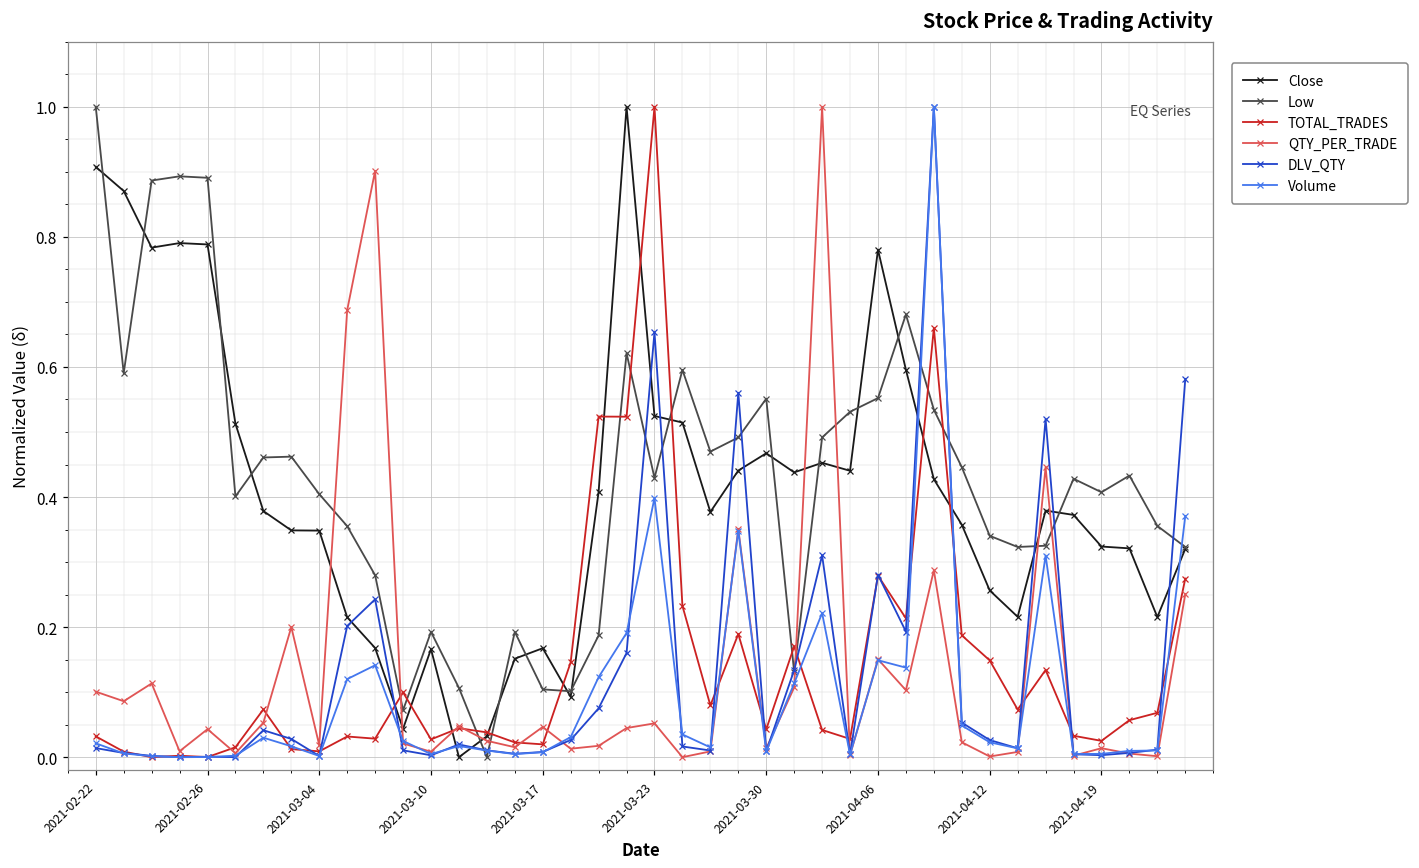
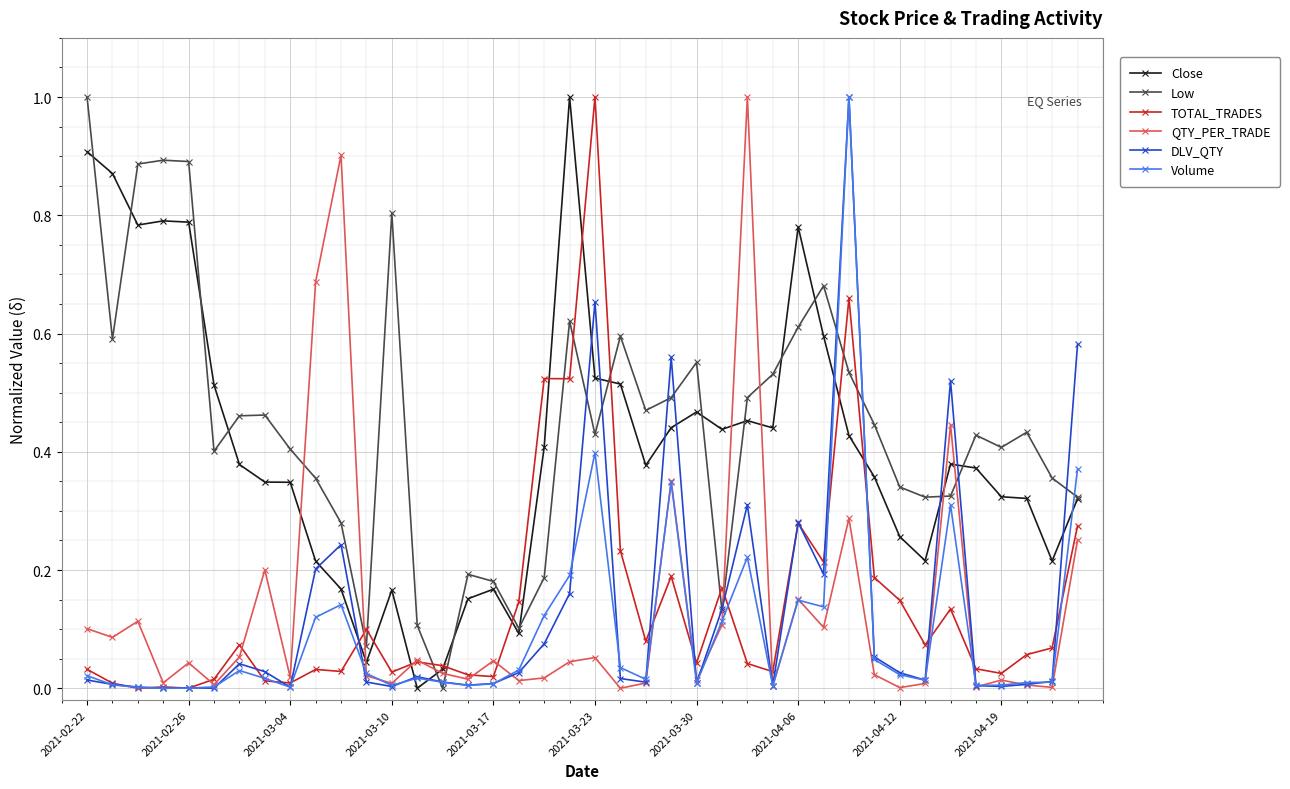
  {
    "Close": {
      "2021-02-22": 0.91,
      "2021-02-26": 0.79,
      "2021-03-04": 0.35,
      "2021-03-10": 0.17,
      "2021-03-17": 0.17,
      "2021-03-23": 0.52,
      "2021-03-30": 0.47,
      "2021-04-06": 0.78,
      "2021-04-12": 0.26,
      "2021-04-19": 0.32
    },
    "Low": {
      "2021-02-22": 1.00,
      "2021-02-26": 0.89,
      "2021-03-04": 0.40,
-     "2021-03-10": 0.19,
-     "2021-03-17": 0.10,
+     "2021-03-10": 0.80,
+     "2021-03-17": 0.18,
      "2021-03-23": 0.43,
      "2021-03-30": 0.55,
-     "2021-04-06": 0.55,
+     "2021-04-06": 0.61,
      "2021-04-12": 0.34,
      "2021-04-19": 0.41
    },
    "TOTAL_TRADES": {
      "2021-02-22": 0.03,
      "2021-03-04": 0.01,
      "2021-03-10": 0.03,
      "2021-03-17": 0.02,
      "2021-03-23": 1.00,
      "2021-03-30": 0.04,
      "2021-04-12": 0.15,
      "2021-04-19": 0.03
    },
    "QTY_PER_TRADE": {
      "2021-02-22": 0.10,
      "2021-02-26": 0.04,
      "2021-03-04": 0.02,
      "2021-03-17": 0.05,
      "2021-03-23": 0.05,
      "2021-03-30": 0.01,
      "2021-04-12": 0.00,
      "2021-04-19": 0.01
    },
    "DLV_QTY": {
      "2021-02-22": 0.01,
      "2021-03-23": 0.65
    },
    "Volume": {
      "2021-02-22": 0.02,
      "2021-03-23": 0.40
    }
  }
